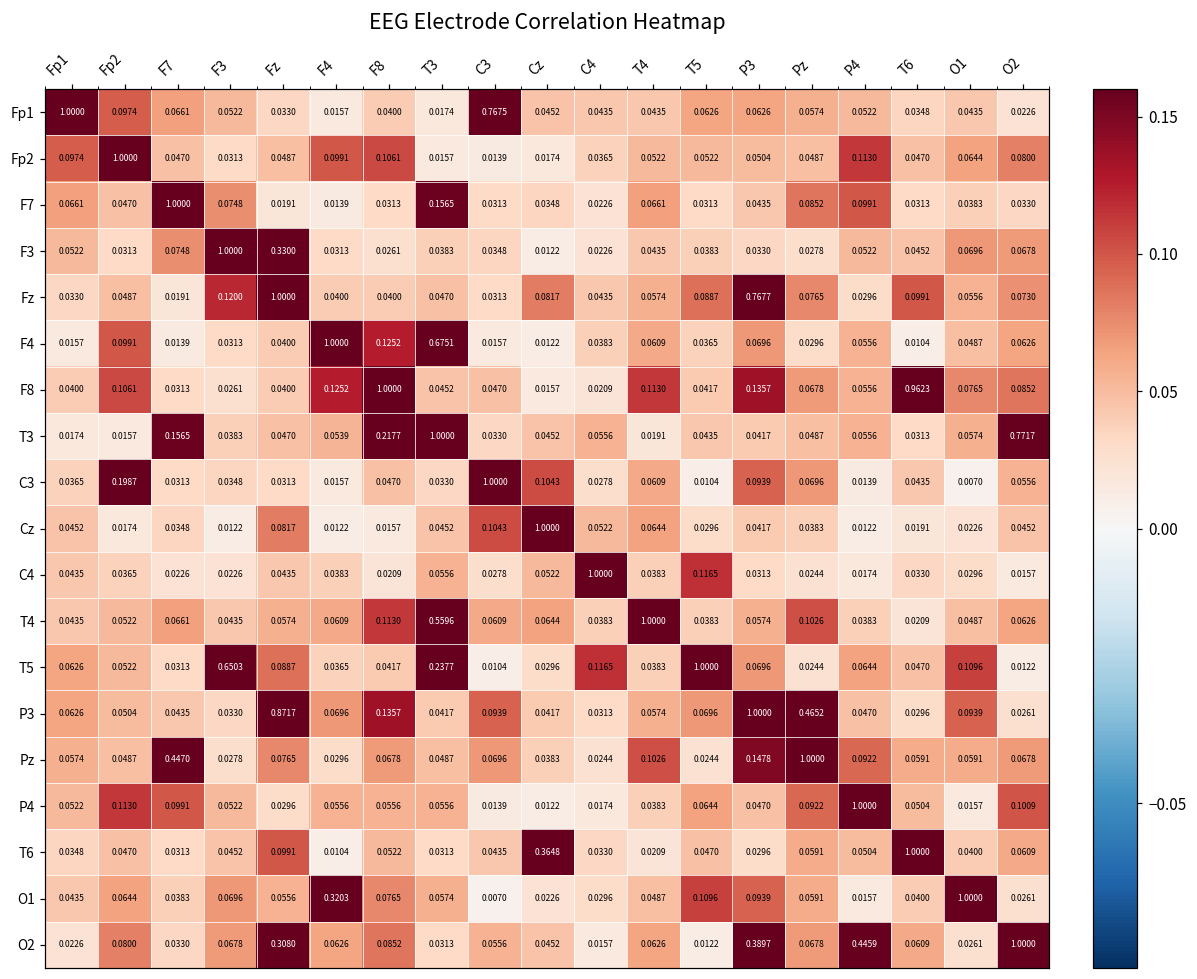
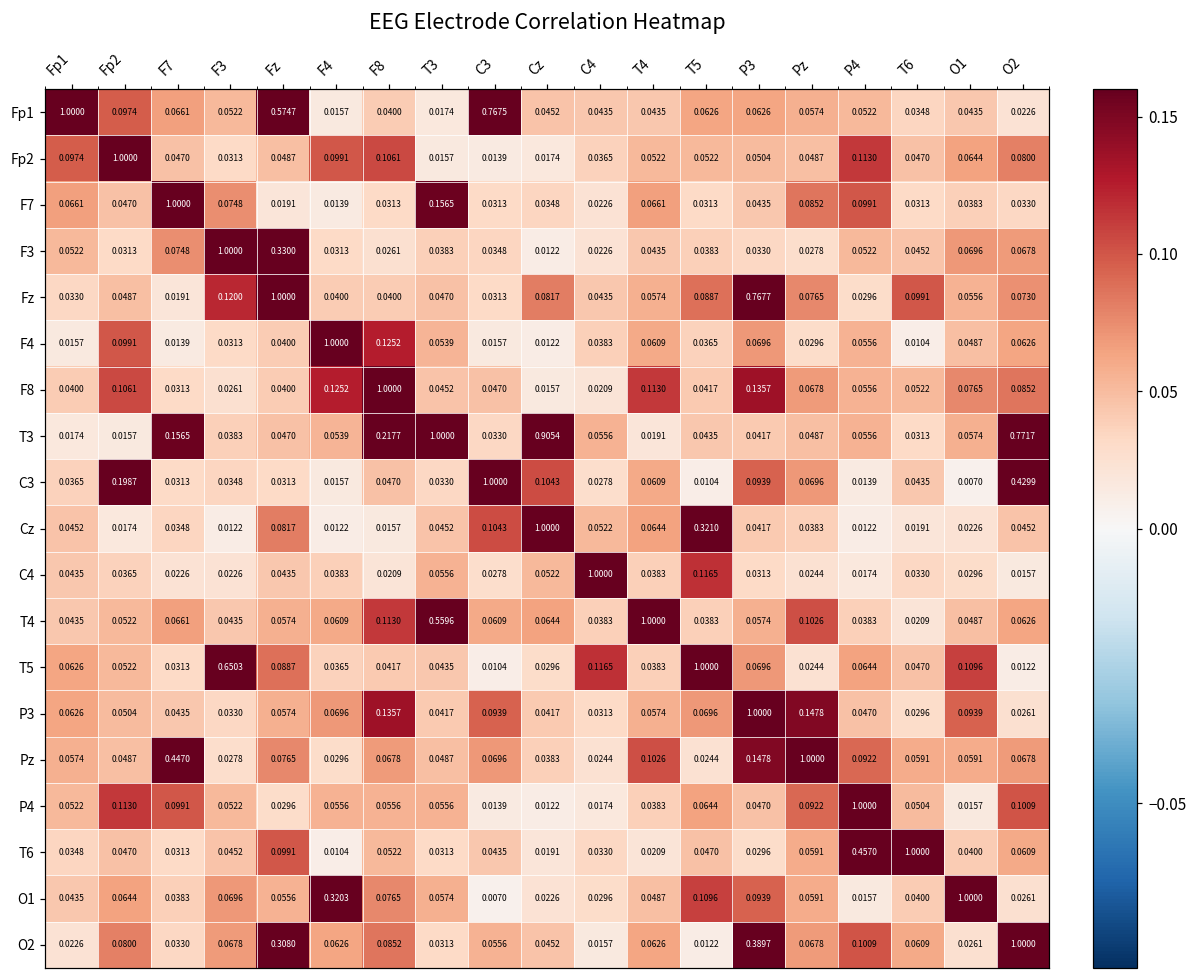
  {
    "Fp1": {
      "Fp1": 1.0000,
      "Fp2": 0.0974,
      "F7": 0.0661,
      "F3": 0.0522,
-     "Fz": 0.0330,
+     "Fz": 0.5747,
      "F4": 0.0157,
      "F8": 0.0400,
      "T3": 0.0174,
      "C3": 0.7675,
      "Cz": 0.0452,
      "C4": 0.0435,
      "T4": 0.0435,
      "T5": 0.0626,
      "P3": 0.0626,
      "Pz": 0.0574,
      "P4": 0.0522,
      "T6": 0.0348,
      "O1": 0.0435,
      "O2": 0.0226
    },
    "F4": {
      "Fp1": 0.0157,
      "Fp2": 0.0991,
      "F7": 0.0139,
      "F3": 0.0313,
      "Fz": 0.0400,
      "F4": 1.0000,
      "F8": 0.1252,
-     "T3": 0.6751,
+     "T3": 0.0539,
      "C3": 0.0157,
      "Cz": 0.0122,
      "C4": 0.0383,
      "T4": 0.0609,
      "T5": 0.0365,
      "P3": 0.0696,
      "Pz": 0.0296,
      "P4": 0.0556,
      "T6": 0.0104,
      "O1": 0.0487,
      "O2": 0.0626
    },
    "F8": {
      "Fp1": 0.0400,
      "Fp2": 0.1061,
      "F7": 0.0313,
      "F3": 0.0261,
      "Fz": 0.0400,
      "F4": 0.1252,
      "F8": 1.0000,
      "T3": 0.0452,
      "C3": 0.0470,
      "Cz": 0.0157,
      "C4": 0.0209,
      "T4": 0.1130,
      "T5": 0.0417,
      "P3": 0.1357,
      "Pz": 0.0678,
      "P4": 0.0556,
-     "T6": 0.9623,
+     "T6": 0.0522,
      "O1": 0.0765,
      "O2": 0.0852
    },
    "T3": {
      "Fp1": 0.0174,
      "Fp2": 0.0157,
      "F7": 0.1565,
      "F3": 0.0383,
      "Fz": 0.0470,
      "F4": 0.0539,
      "F8": 0.2177,
      "T3": 1.0000,
      "C3": 0.0330,
-     "Cz": 0.0452,
+     "Cz": 0.9054,
      "C4": 0.0556,
      "T4": 0.0191,
      "T5": 0.0435,
      "P3": 0.0417,
      "Pz": 0.0487,
      "P4": 0.0556,
      "T6": 0.0313,
      "O1": 0.0574,
      "O2": 0.7717
    },
    "C3": {
      "Fp1": 0.0365,
      "Fp2": 0.1987,
      "F7": 0.0313,
      "F3": 0.0348,
      "Fz": 0.0313,
      "F4": 0.0157,
      "F8": 0.0470,
      "T3": 0.0330,
      "C3": 1.0000,
      "Cz": 0.1043,
      "C4": 0.0278,
      "T4": 0.0609,
      "T5": 0.0104,
      "P3": 0.0939,
      "Pz": 0.0696,
      "P4": 0.0139,
      "T6": 0.0435,
      "O1": 0.0070,
-     "O2": 0.0556
+     "O2": 0.4299
    },
    "Cz": {
      "Fp1": 0.0452,
      "Fp2": 0.0174,
      "F7": 0.0348,
      "F3": 0.0122,
      "Fz": 0.0817,
      "F4": 0.0122,
      "F8": 0.0157,
      "T3": 0.0452,
      "C3": 0.1043,
      "Cz": 1.0000,
      "C4": 0.0522,
      "T4": 0.0644,
-     "T5": 0.0296,
+     "T5": 0.3210,
      "P3": 0.0417,
      "Pz": 0.0383,
      "P4": 0.0122,
      "T6": 0.0191,
      "O1": 0.0226,
      "O2": 0.0452
    },
    "T5": {
      "Fp1": 0.0626,
      "Fp2": 0.0522,
      "F7": 0.0313,
      "F3": 0.6503,
      "Fz": 0.0887,
      "F4": 0.0365,
      "F8": 0.0417,
-     "T3": 0.2377,
+     "T3": 0.0435,
      "C3": 0.0104,
      "Cz": 0.0296,
      "C4": 0.1165,
      "T4": 0.0383,
      "T5": 1.0000,
      "P3": 0.0696,
      "Pz": 0.0244,
      "P4": 0.0644,
      "T6": 0.0470,
      "O1": 0.1096,
      "O2": 0.0122
    },
    "P3": {
      "Fp1": 0.0626,
      "Fp2": 0.0504,
      "F7": 0.0435,
      "F3": 0.0330,
-     "Fz": 0.8717,
+     "Fz": 0.0574,
      "F4": 0.0696,
      "F8": 0.1357,
      "T3": 0.0417,
      "C3": 0.0939,
      "Cz": 0.0417,
      "C4": 0.0313,
      "T4": 0.0574,
      "T5": 0.0696,
      "P3": 1.0000,
-     "Pz": 0.4652,
+     "Pz": 0.1478,
      "P4": 0.0470,
      "T6": 0.0296,
      "O1": 0.0939,
      "O2": 0.0261
    },
    "T6": {
      "Fp1": 0.0348,
      "Fp2": 0.0470,
      "F7": 0.0313,
      "F3": 0.0452,
      "Fz": 0.0991,
      "F4": 0.0104,
      "F8": 0.0522,
      "T3": 0.0313,
      "C3": 0.0435,
-     "Cz": 0.3648,
+     "Cz": 0.0191,
      "C4": 0.0330,
      "T4": 0.0209,
      "T5": 0.0470,
      "P3": 0.0296,
      "Pz": 0.0591,
-     "P4": 0.0504,
+     "P4": 0.4570,
      "T6": 1.0000,
      "O1": 0.0400,
      "O2": 0.0609
    },
    "O2": {
      "Fp1": 0.0226,
      "Fp2": 0.0800,
      "F7": 0.0330,
      "F3": 0.0678,
      "Fz": 0.3080,
      "F4": 0.0626,
      "F8": 0.0852,
      "T3": 0.0313,
      "C3": 0.0556,
      "Cz": 0.0452,
      "C4": 0.0157,
      "T4": 0.0626,
      "T5": 0.0122,
      "P3": 0.3897,
      "Pz": 0.0678,
-     "P4": 0.4459,
+     "P4": 0.1009,
      "T6": 0.0609,
      "O1": 0.0261,
      "O2": 1.0000
    }
  }
